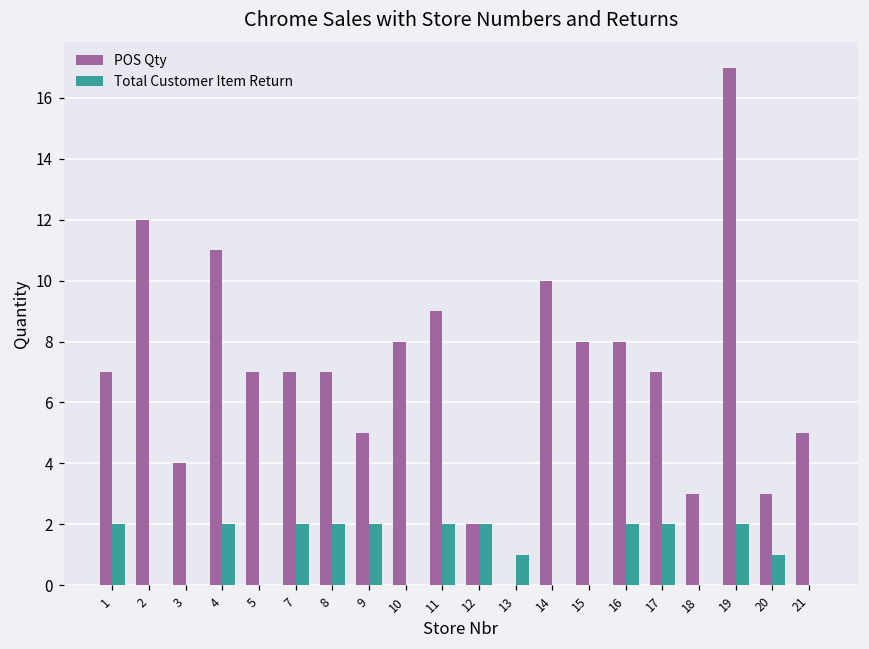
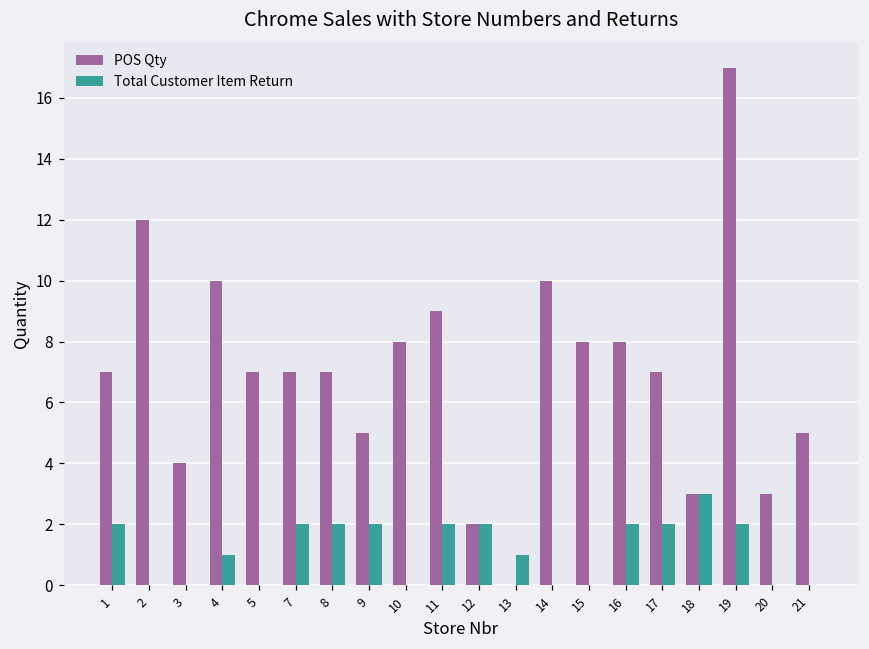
  {
    "POS Qty": {
      "1": 7,
      "2": 12,
      "3": 4,
-     "4": 11,
+     "4": 10,
      "5": 7,
      "7": 7,
      "8": 7,
      "9": 5,
      "10": 8,
      "11": 9,
      "12": 2,
      "13": 0,
      "14": 10,
      "15": 8,
      "16": 8,
      "17": 7,
      "18": 3,
      "19": 17,
      "20": 3,
      "21": 5
    },
    "Total Customer Item Return": {
      "1": 2,
      "2": 0,
      "3": 0,
-     "4": 2,
+     "4": 1,
      "5": 0,
      "7": 2,
      "8": 2,
      "9": 2,
      "10": 0,
      "11": 2,
      "12": 2,
      "13": 1,
      "14": 0,
      "15": 0,
      "16": 2,
      "17": 2,
-     "18": 0,
+     "18": 3,
      "19": 2,
-     "20": 1,
+     "20": 0,
      "21": 0
    }
  }
